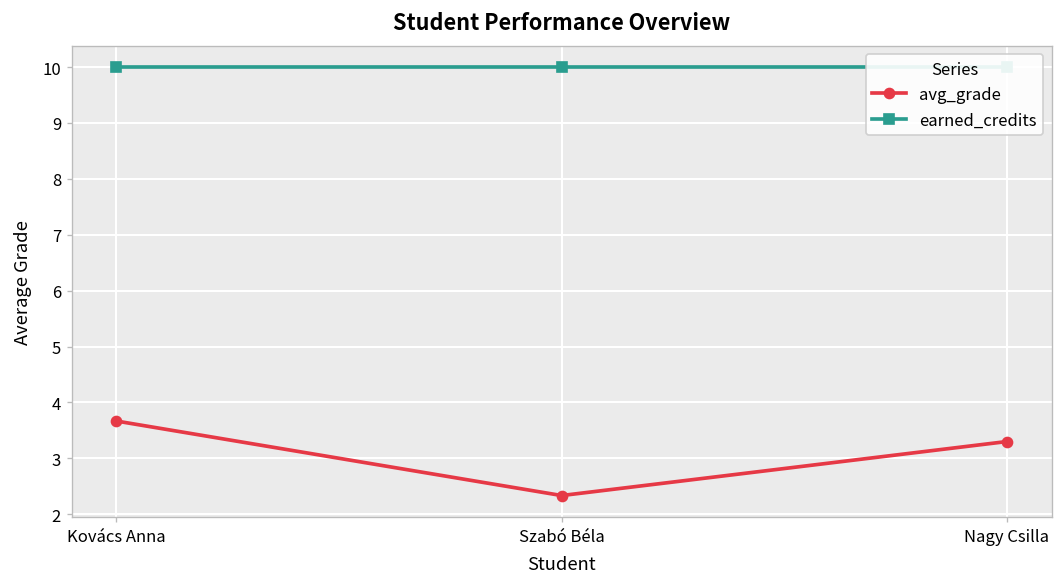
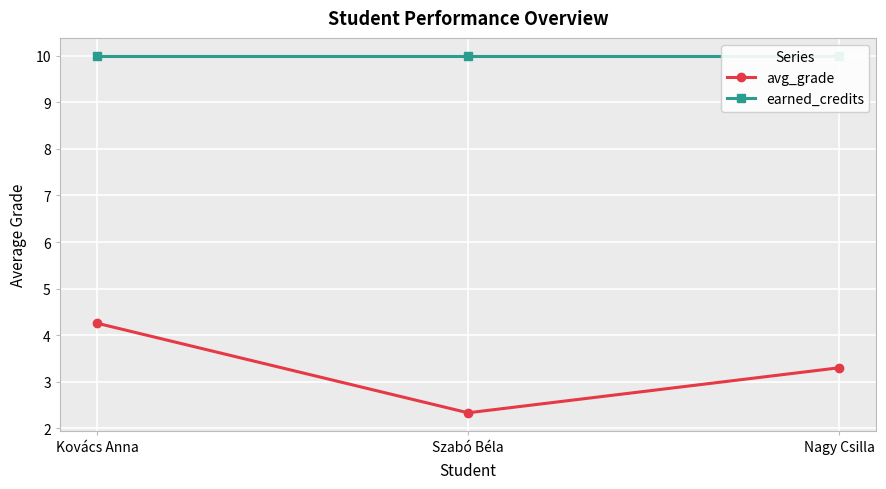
  {
    "avg_grade": {
-     "Kovács Anna": 3.7,
+     "Kovács Anna": 4.3,
      "Szabó Béla": 2.3,
      "Nagy Csilla": 3.3
    },
    "earned_credits": {
      "Kovács Anna": 10.0,
      "Szabó Béla": 10.0
    }
  }
